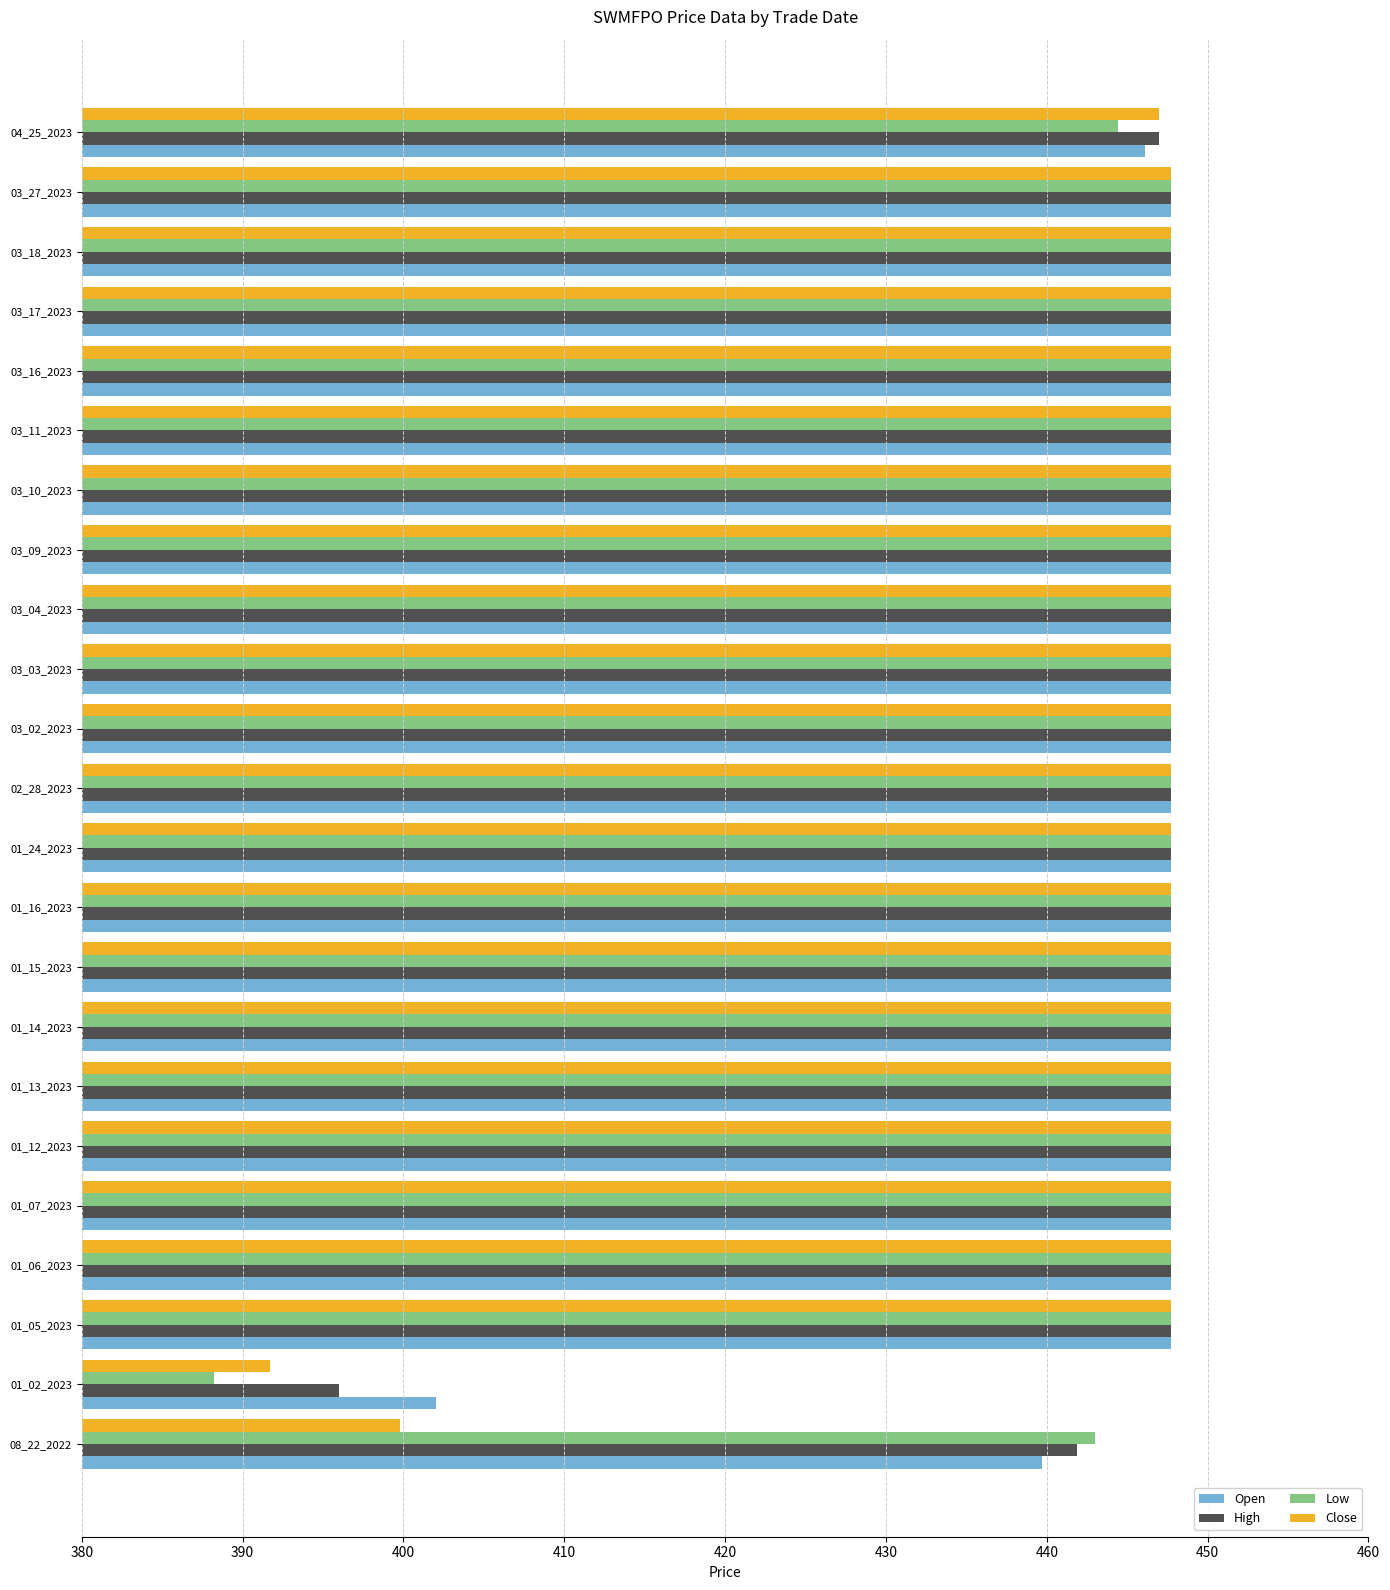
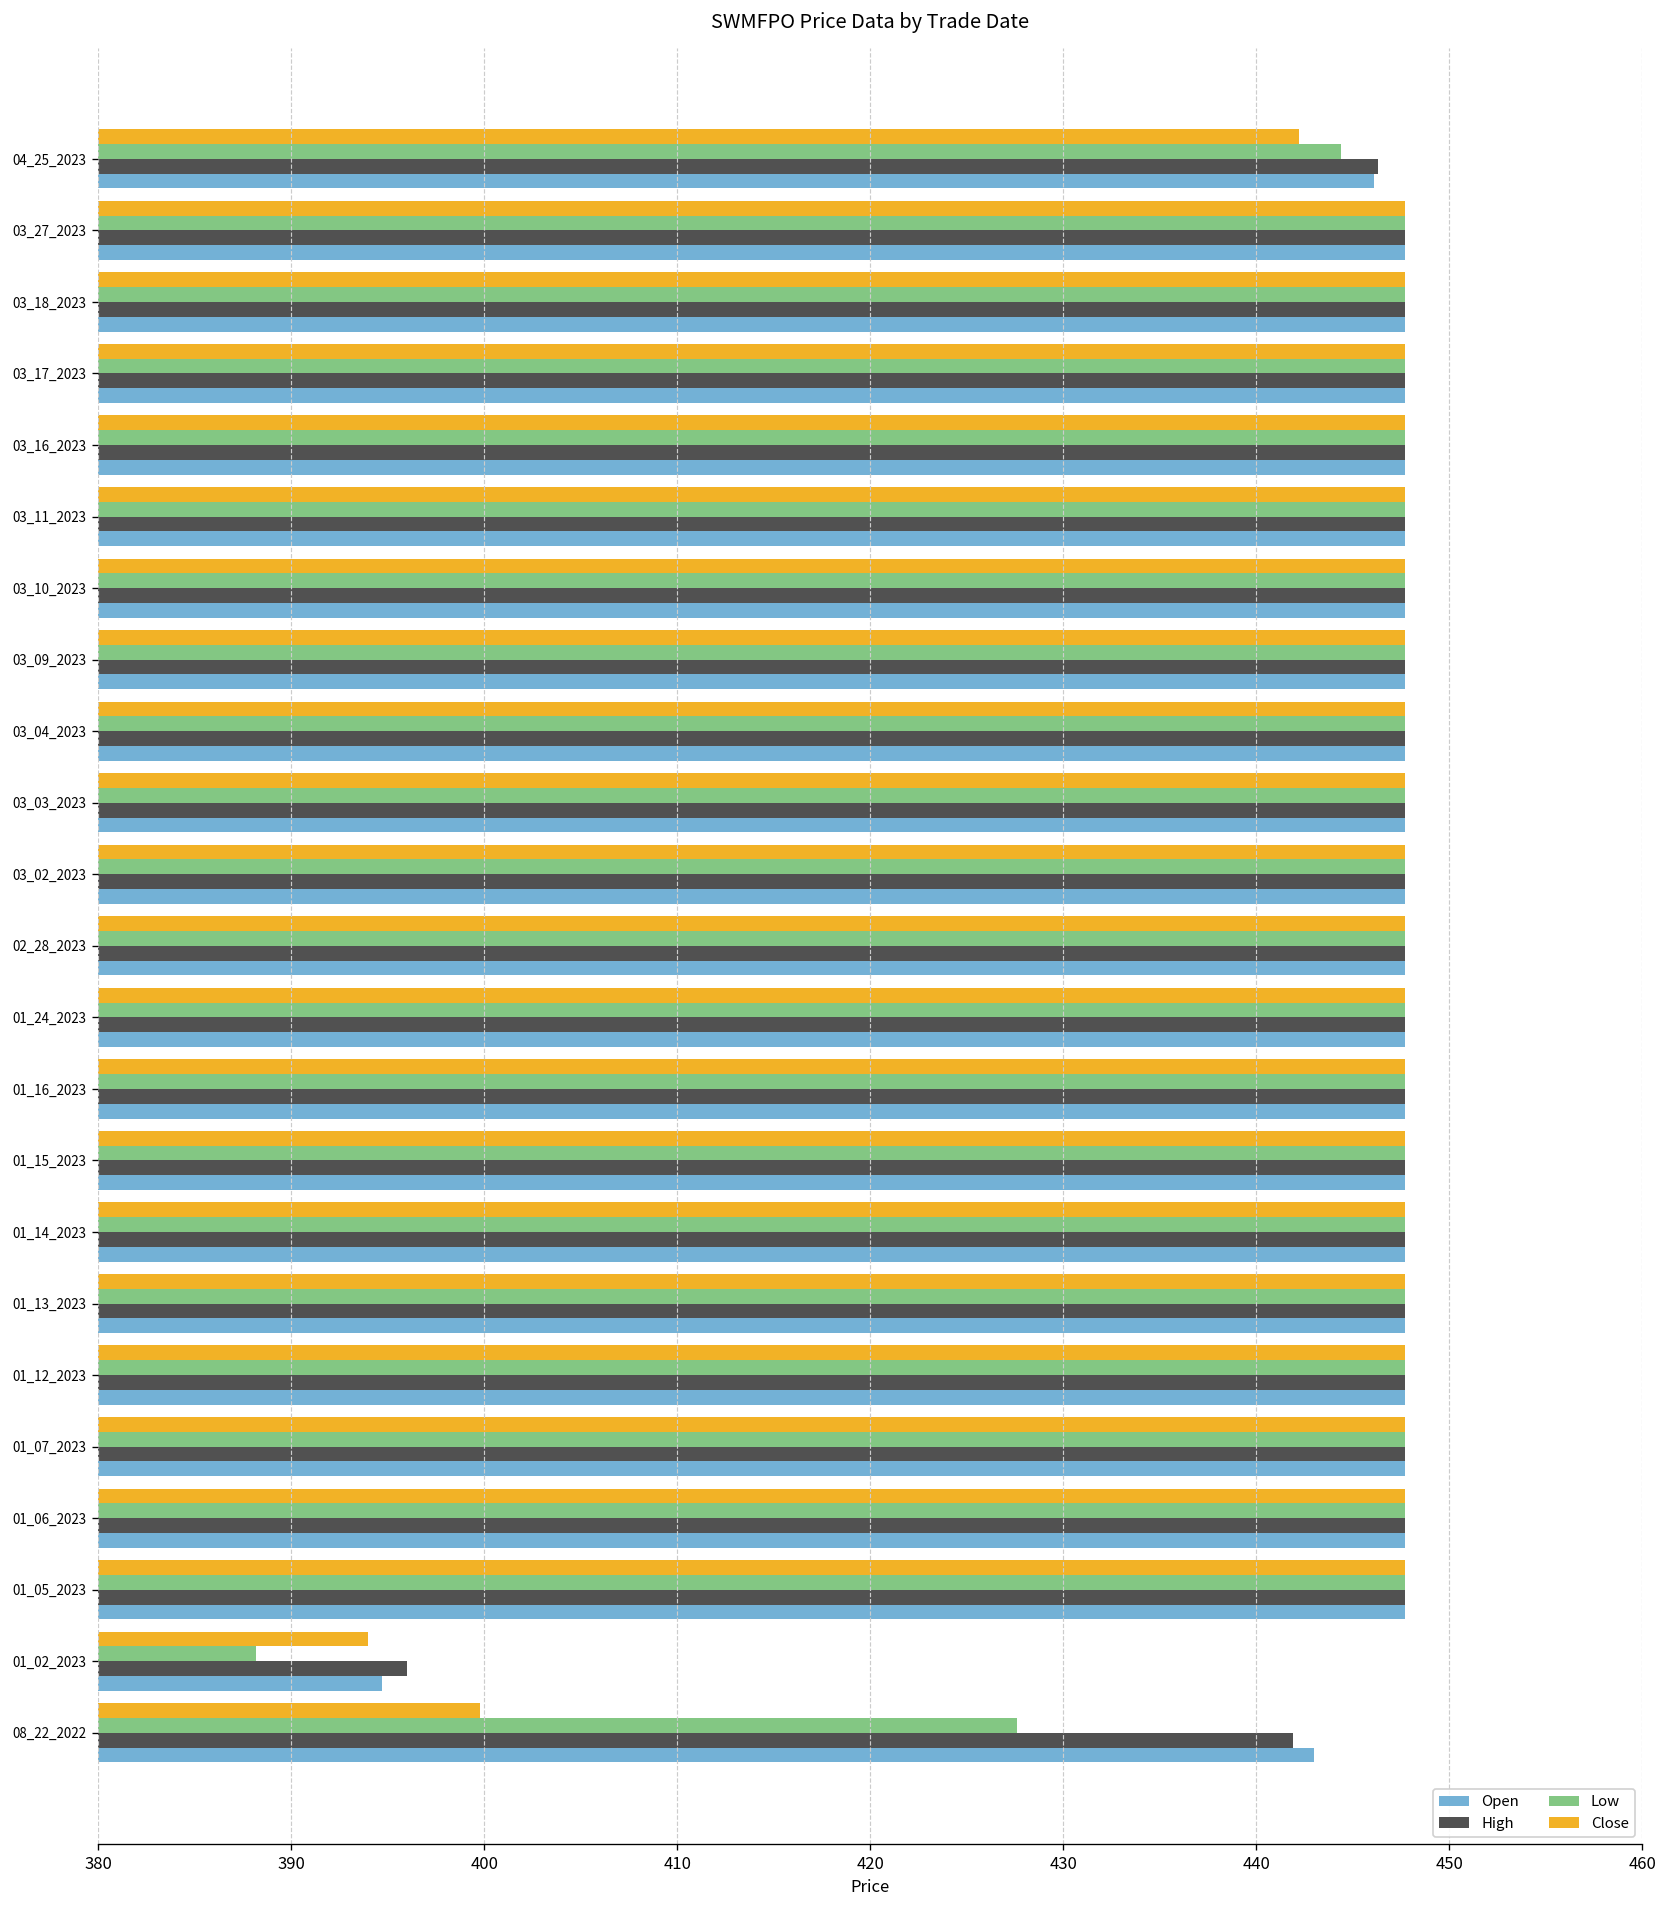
  {
    "Open": {
      "04_25_2023": 446.1,
      "03_27_2023": 447.7,
      "03_18_2023": 447.7,
      "03_17_2023": 447.7,
      "03_16_2023": 447.7,
      "03_11_2023": 447.7,
      "03_10_2023": 447.7,
      "03_09_2023": 447.7,
      "03_04_2023": 447.7,
      "03_03_2023": 447.7,
      "03_02_2023": 447.7,
      "02_28_2023": 447.7,
      "01_24_2023": 447.7,
      "01_16_2023": 447.7,
      "01_15_2023": 447.7,
      "01_14_2023": 447.7,
      "01_13_2023": 447.7,
      "01_12_2023": 447.7,
      "01_07_2023": 447.7,
      "01_06_2023": 447.7,
      "01_05_2023": 447.7,
-     "01_02_2023": 402.0,
-     "08_22_2022": 439.7
+     "01_02_2023": 394.7,
+     "08_22_2022": 443.0
    },
    "High": {
-     "04_25_2023": 447.0,
+     "04_25_2023": 446.3,
      "03_27_2023": 447.7,
      "03_18_2023": 447.7,
      "03_17_2023": 447.7,
      "03_16_2023": 447.7,
      "03_11_2023": 447.7,
      "03_10_2023": 447.7,
      "03_09_2023": 447.7,
      "03_04_2023": 447.7,
      "03_03_2023": 447.7,
      "03_02_2023": 447.7,
      "02_28_2023": 447.7,
      "01_24_2023": 447.7,
      "01_16_2023": 447.7,
      "01_15_2023": 447.7,
      "01_14_2023": 447.7,
      "01_13_2023": 447.7,
      "01_12_2023": 447.7,
      "01_07_2023": 447.7,
      "01_06_2023": 447.7,
      "01_05_2023": 447.7,
      "01_02_2023": 396.0,
      "08_22_2022": 441.9
    },
    "Low": {
      "04_25_2023": 444.4,
      "03_27_2023": 447.7,
      "03_18_2023": 447.7,
      "03_17_2023": 447.7,
      "03_16_2023": 447.7,
      "03_11_2023": 447.7,
      "03_10_2023": 447.7,
      "03_09_2023": 447.7,
      "03_04_2023": 447.7,
      "03_03_2023": 447.7,
      "03_02_2023": 447.7,
      "02_28_2023": 447.7,
      "01_24_2023": 447.7,
      "01_16_2023": 447.7,
      "01_15_2023": 447.7,
      "01_14_2023": 447.7,
      "01_13_2023": 447.7,
      "01_12_2023": 447.7,
      "01_07_2023": 447.7,
      "01_06_2023": 447.7,
      "01_05_2023": 447.7,
      "01_02_2023": 388.2,
-     "08_22_2022": 443.0
+     "08_22_2022": 427.6
    },
    "Close": {
-     "04_25_2023": 447.0,
+     "04_25_2023": 442.2,
      "03_27_2023": 447.7,
      "03_18_2023": 447.7,
      "03_17_2023": 447.7,
      "03_16_2023": 447.7,
      "03_11_2023": 447.7,
      "03_10_2023": 447.7,
      "03_09_2023": 447.7,
      "03_04_2023": 447.7,
      "03_03_2023": 447.7,
      "03_02_2023": 447.7,
      "02_28_2023": 447.7,
      "01_24_2023": 447.7,
      "01_16_2023": 447.7,
      "01_15_2023": 447.7,
      "01_14_2023": 447.7,
      "01_13_2023": 447.7,
      "01_12_2023": 447.7,
      "01_07_2023": 447.7,
      "01_06_2023": 447.7,
      "01_05_2023": 447.7,
-     "01_02_2023": 391.7,
+     "01_02_2023": 394.0,
      "08_22_2022": 399.8
    }
  }
